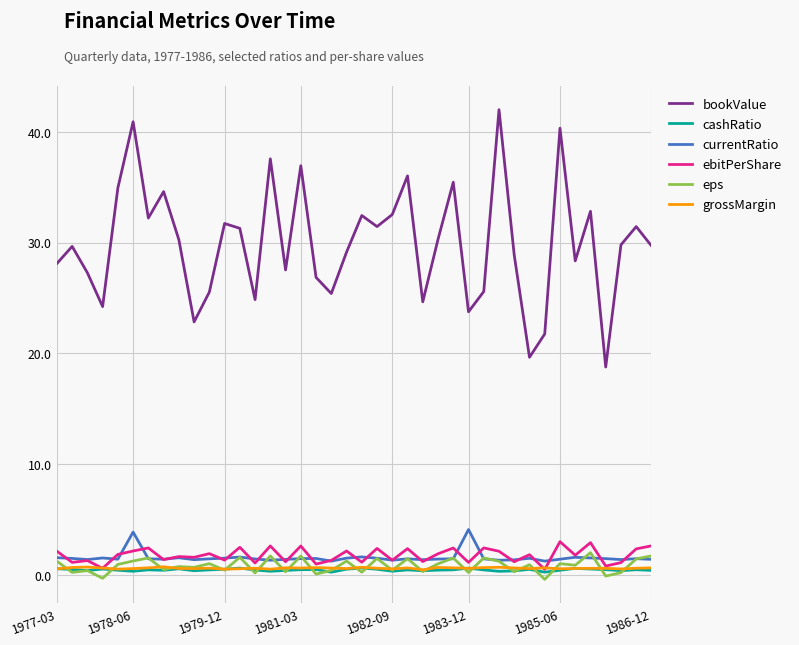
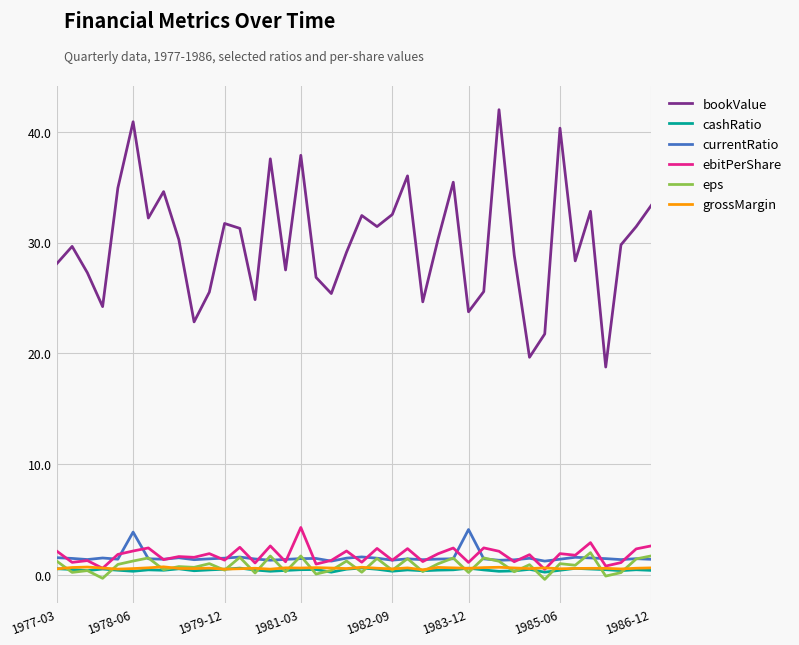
  {
    "bookValue": {
      "1977-03": 28.1,
      "1978-06": 40.9,
      "1979-12": 31.7,
-     "1981-03": 37.0,
+     "1981-03": 37.9,
      "1982-09": 32.6,
      "1983-12": 23.8,
      "1985-06": 40.4,
-     "1986-12": 29.7
+     "1986-12": 33.4
    },
    "currentRatio": {
      "1977-03": 1.5,
      "1978-06": 3.9,
      "1983-12": 4.1,
      "1985-06": 1.4,
      "1986-12": 1.4
    },
    "ebitPerShare": {
      "1977-03": 2.1,
      "1978-06": 2.2,
-     "1981-03": 2.6,
+     "1981-03": 4.3,
      "1983-12": 1.1,
-     "1985-06": 3.0,
+     "1985-06": 1.9,
      "1986-12": 2.6
    },
    "eps": {
      "1977-03": 1.2,
      "1978-06": 1.2,
      "1983-12": 0.2,
      "1985-06": 1.0,
      "1986-12": 1.7
    }
  }
